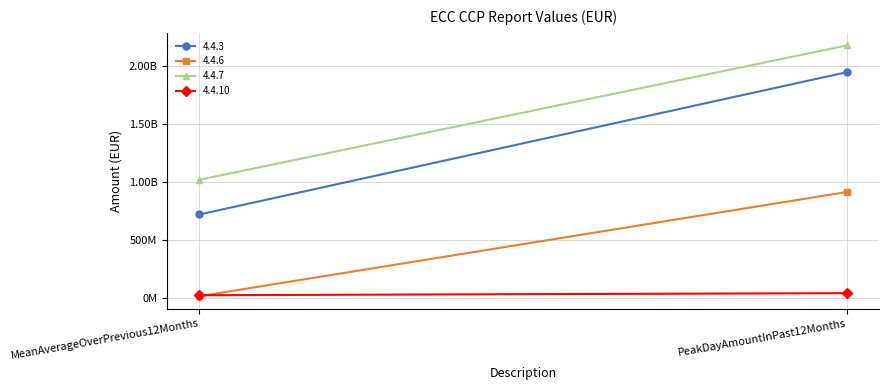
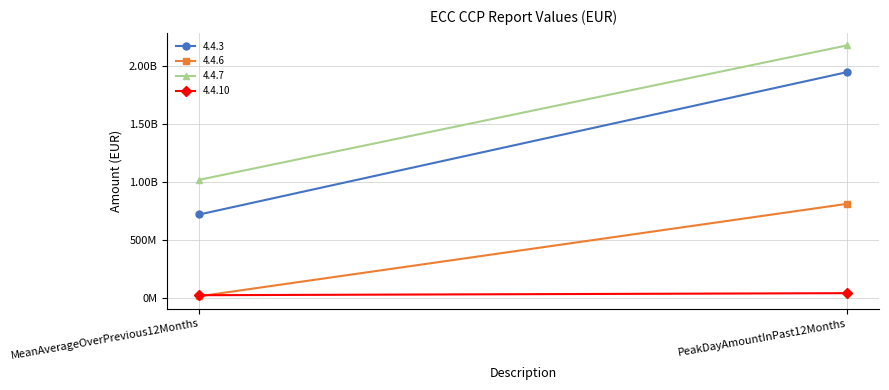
  {
    "4.4.3": {
      "MeanAverageOverPrevious12Months": 720000000,
      "PeakDayAmountInPast12Months": 1940000000
    },
    "4.4.6": {
-     "PeakDayAmountInPast12Months": 910000000
+     "PeakDayAmountInPast12Months": 810000000
    },
    "4.4.7": {
      "MeanAverageOverPrevious12Months": 1020000000,
      "PeakDayAmountInPast12Months": 2170000000
    },
    "4.4.10": {
      "PeakDayAmountInPast12Months": 40000000
    }
  }
